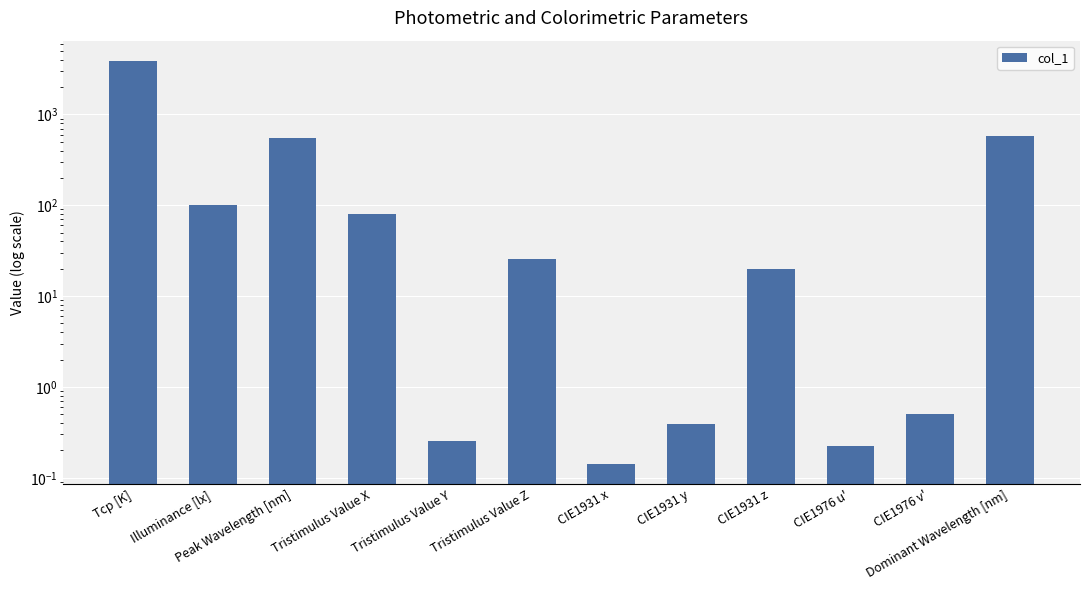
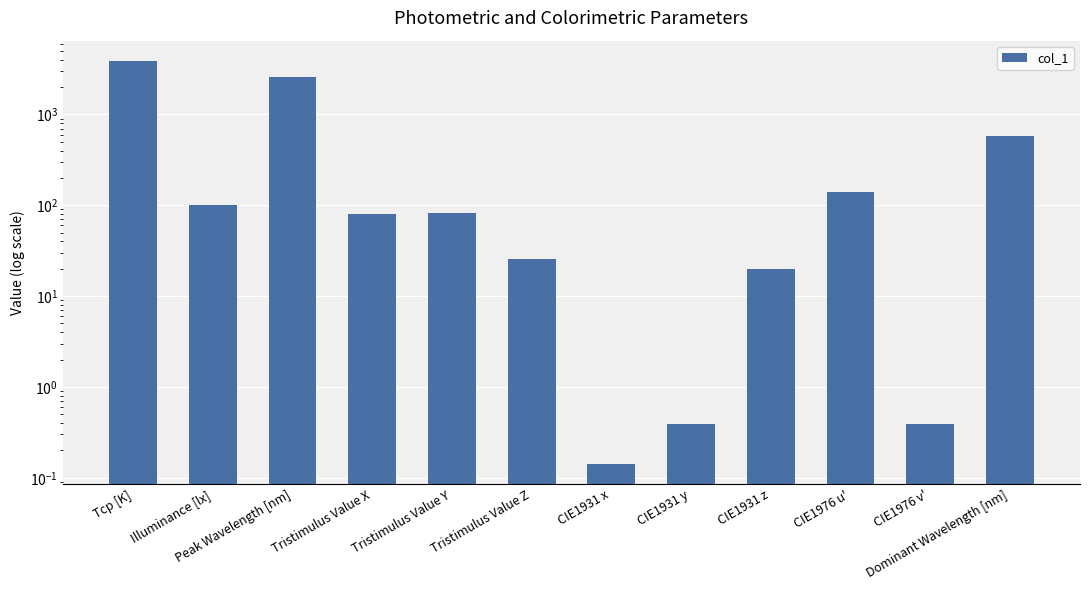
  {
    "Tcp [K]": 3900,
    "Illuminance [lx]": 100,
-   "Peak Wavelength [nm]": 500,
+   "Peak Wavelength [nm]": 2600,
    "Tristimulus Value X": 80,
-   "Tristimulus Value Y": 0.25,
+   "Tristimulus Value Y": 80,
    "Tristimulus Value Z": 26,
    "CIE1931 x": 0.14,
    "CIE1931 y": 0.39,
    "CIE1931 z": 20,
-   "CIE1976 u'": 0.22,
-   "CIE1976 v'": 0.5,
+   "CIE1976 u'": 140,
+   "CIE1976 v'": 0.4,
    "Dominant Wavelength [nm]": 600
  }
